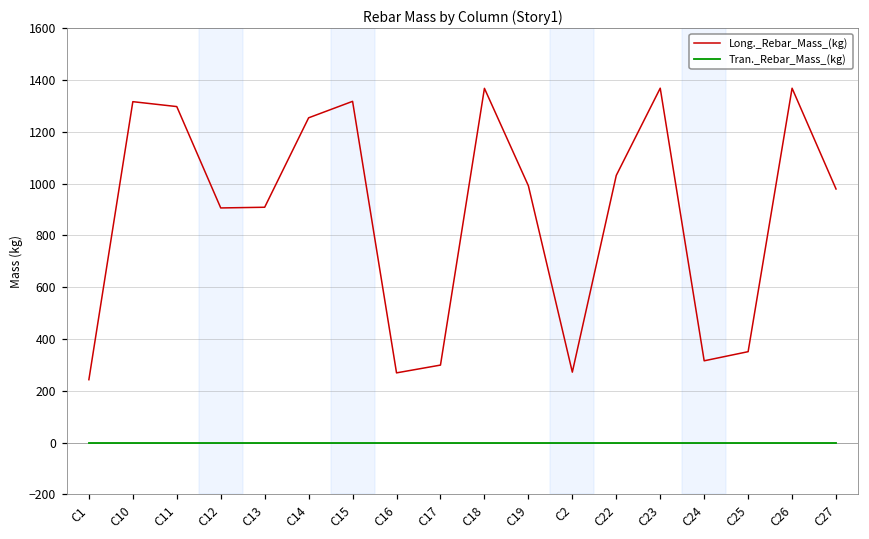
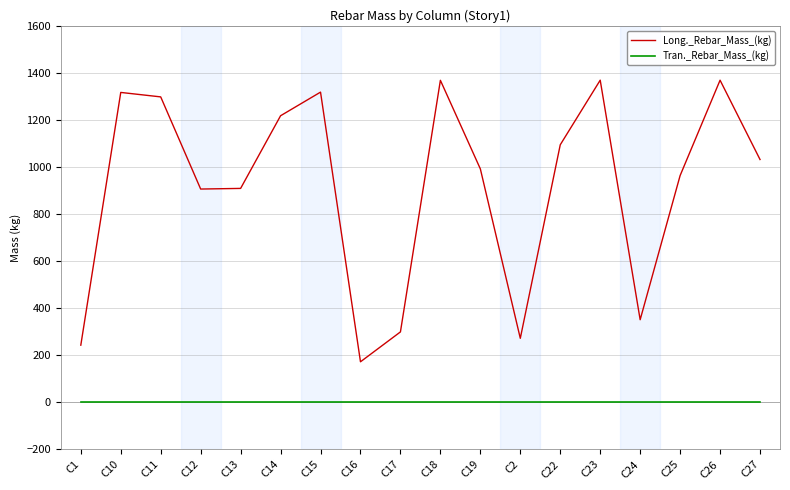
  {
    "Long._Rebar_Mass_(kg)": {
      "C1": 240,
      "C10": 1320,
      "C11": 1300,
      "C12": 910,
      "C13": 910,
-     "C14": 1250,
+     "C14": 1220,
      "C15": 1320,
-     "C16": 270,
+     "C16": 170,
      "C17": 300,
      "C18": 1370,
      "C19": 990,
      "C2": 270,
-     "C22": 1030,
+     "C22": 1090,
      "C23": 1370,
-     "C24": 320,
-     "C25": 350,
+     "C24": 350,
+     "C25": 960,
      "C26": 1370,
-     "C27": 980
+     "C27": 1030
    },
    "Tran._Rebar_Mass_(kg)": {
      "C1": 0,
      "C10": 0,
      "C11": 0,
      "C12": 0,
      "C13": 0,
      "C14": 0,
      "C15": 0,
      "C16": 0,
      "C17": 0,
      "C18": 0,
      "C19": 0,
      "C2": 0,
      "C22": 0,
      "C23": 0,
      "C24": 0,
      "C25": 0,
      "C26": 0,
      "C27": 0
    }
  }
